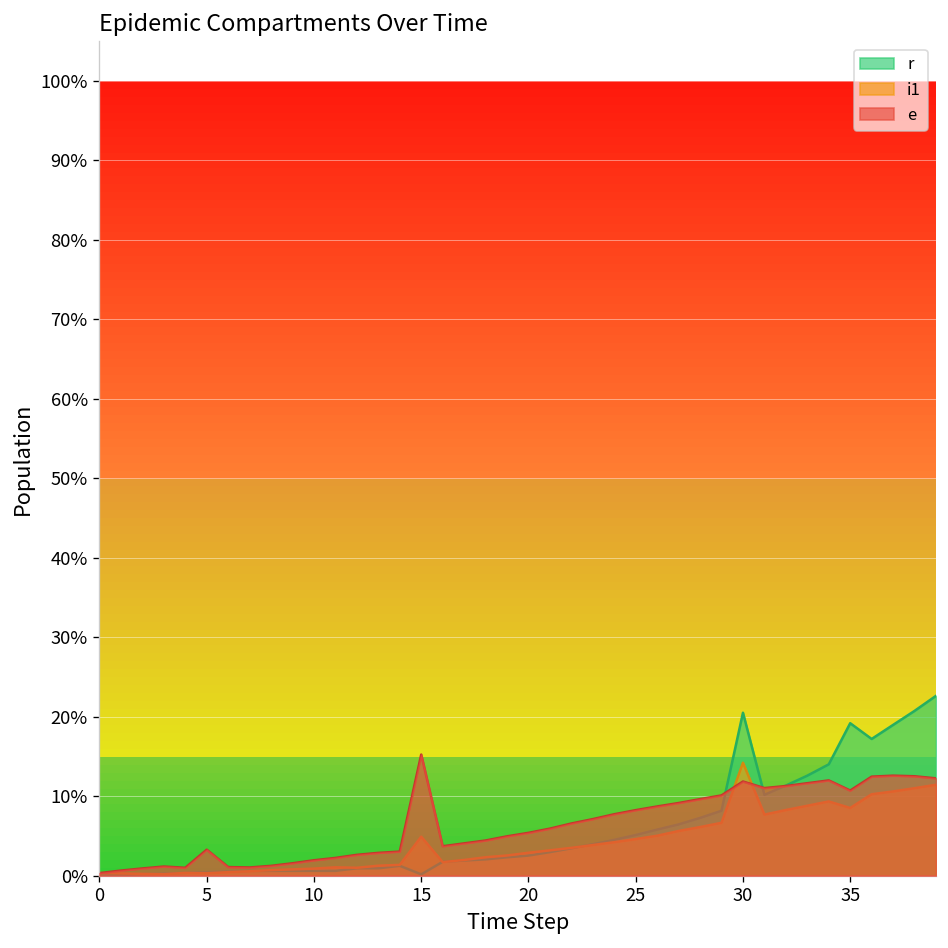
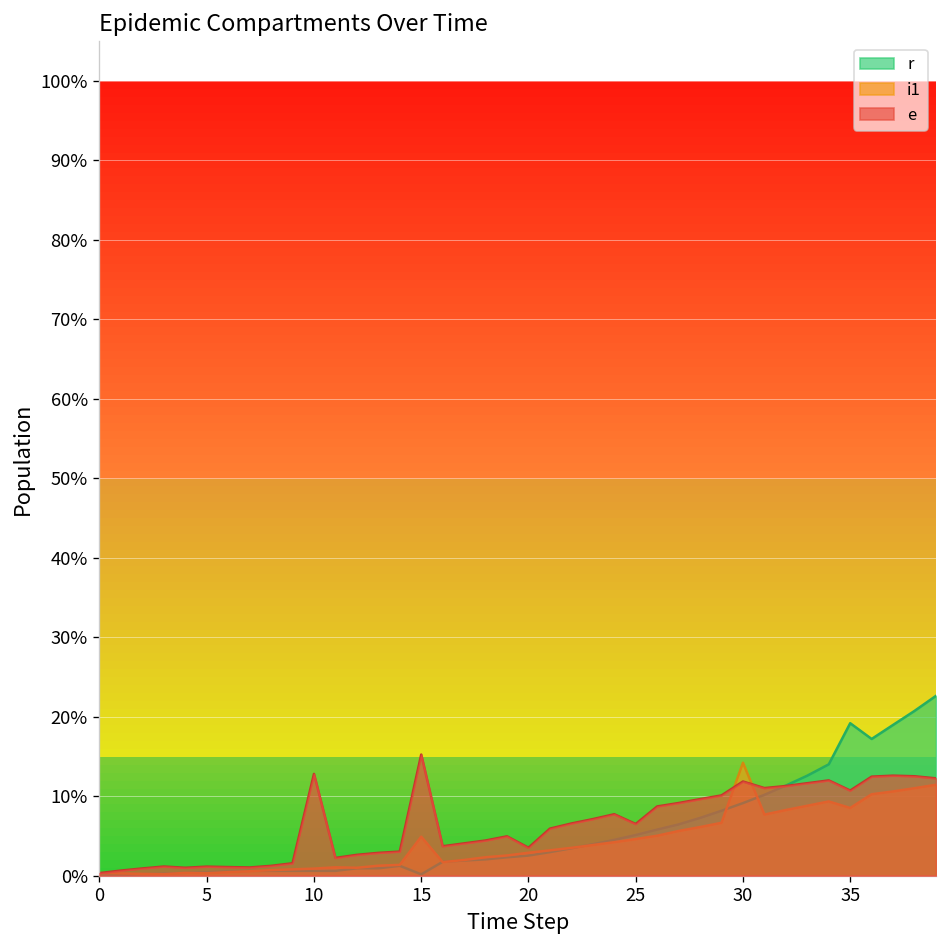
  {
    "r": {
      "15": "0%",
      "25": "5%",
-     "30": "21%",
+     "30": "9%",
      "35": "19%"
    },
    "i1": {
      "15": "5%",
      "25": "5%",
      "30": "14%",
      "35": "9%"
    },
    "e": {
-     "5": "3%",
-     "10": "2%",
+     "5": "1%",
+     "10": "13%",
      "15": "15%",
-     "20": "5%",
-     "25": "8%",
+     "20": "4%",
+     "25": "7%",
      "30": "12%",
      "35": "11%"
    }
  }
